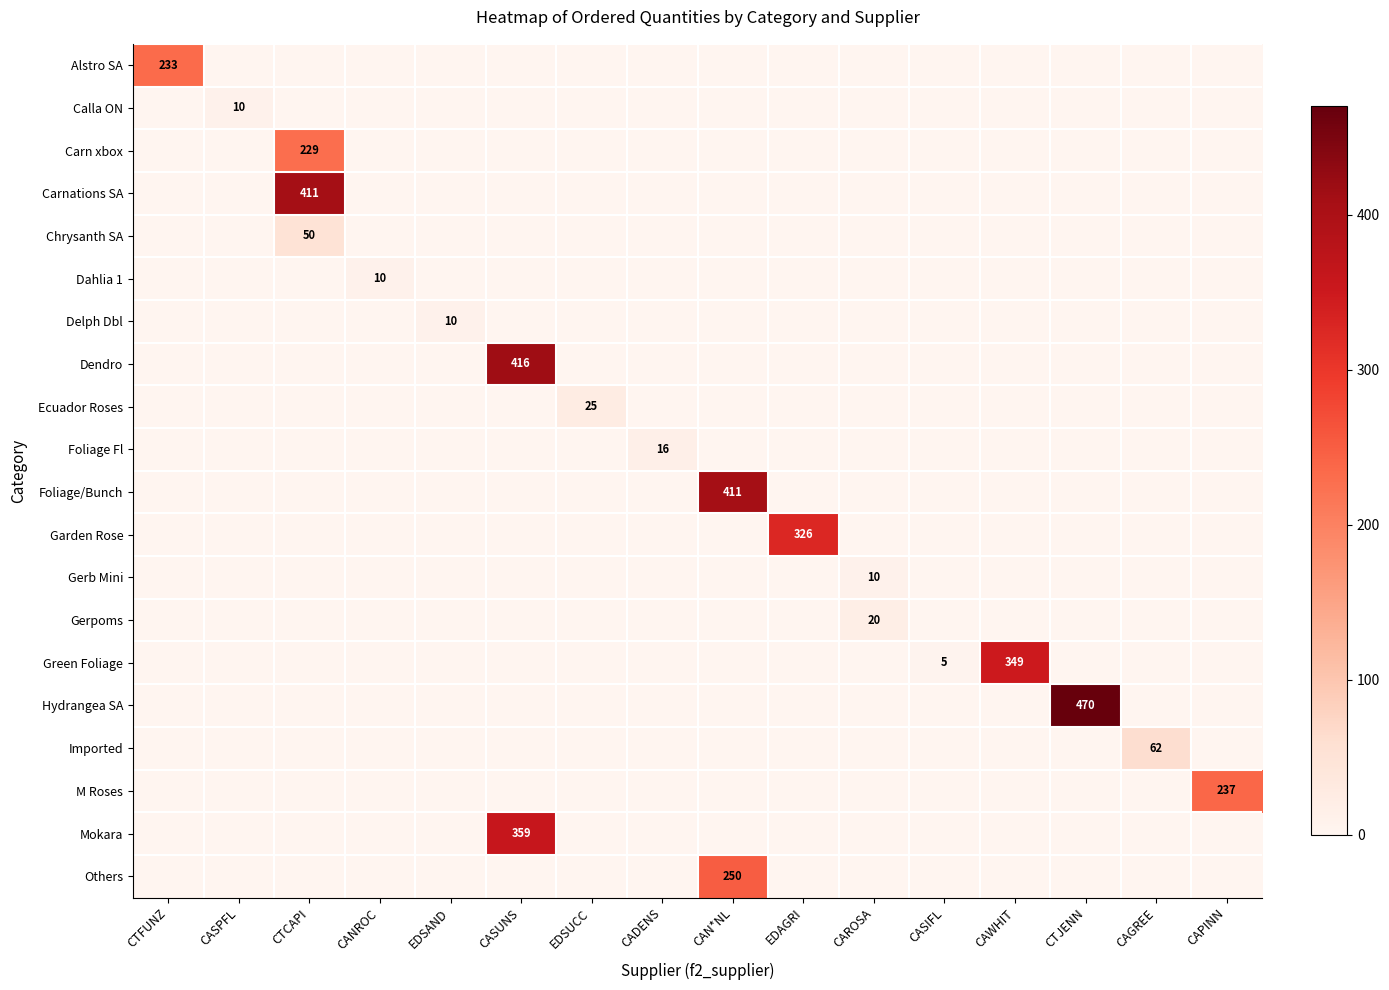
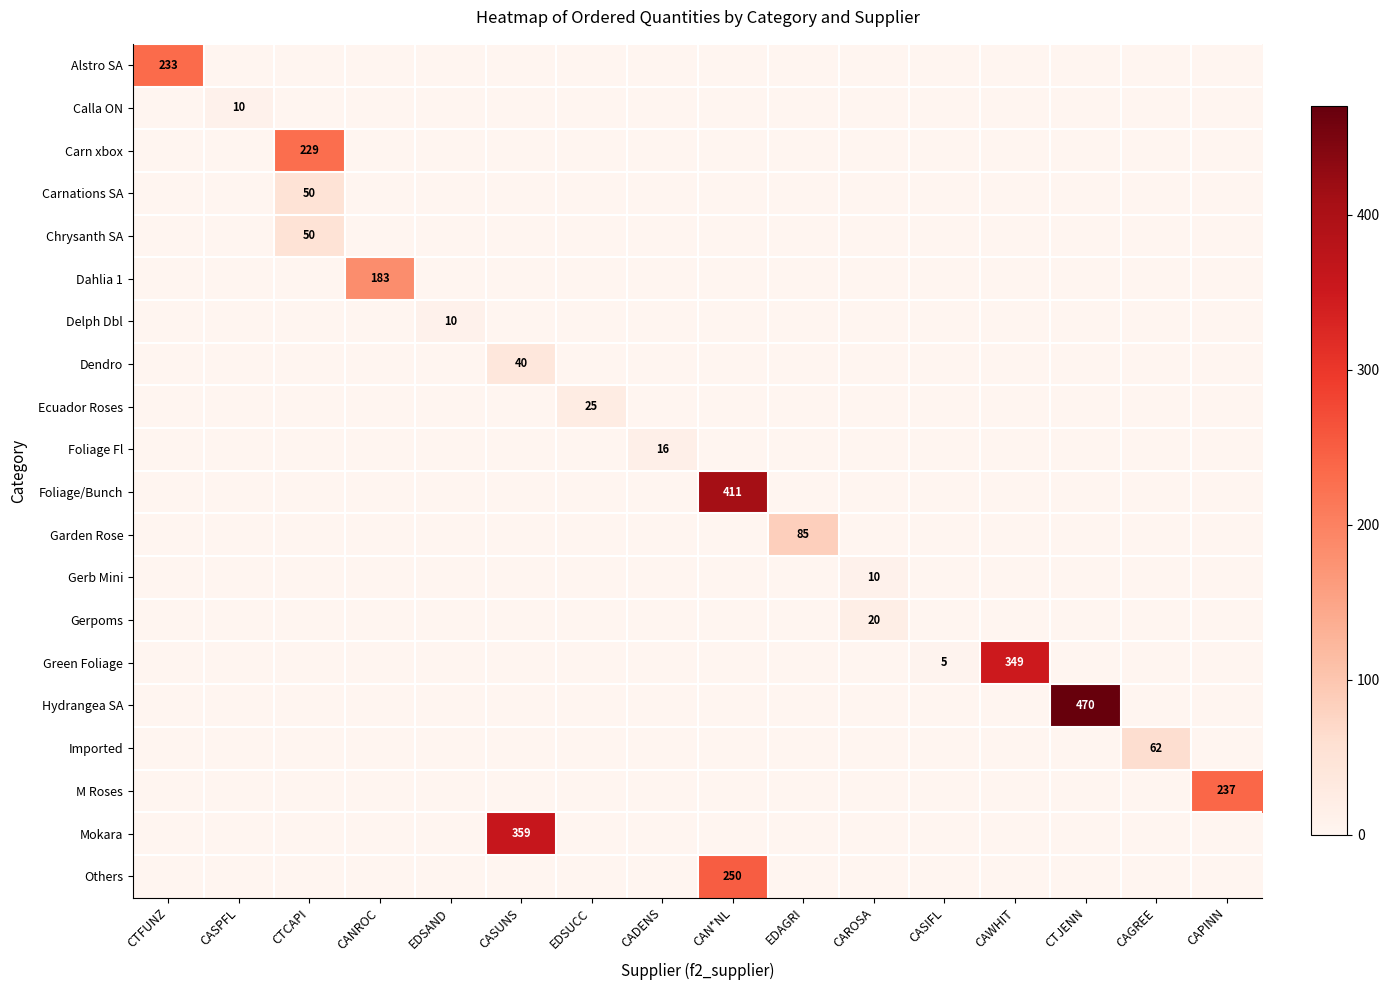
  {
    "Alstro SA": {
      "CTFUNZ": 233
    },
    "Calla ON": {
      "CASPFL": 10
    },
    "Carn xbox": {
      "CTCAPI": 229
    },
    "Carnations SA": {
-     "CTCAPI": 411
+     "CTCAPI": 50
    },
    "Chrysanth SA": {
      "CTCAPI": 50
    },
    "Dahlia 1": {
-     "CANROC": 10
+     "CANROC": 183
    },
    "Delph Dbl": {
      "EDSAND": 10
    },
    "Dendro": {
-     "CASUNS": 416
+     "CASUNS": 40
    },
    "Ecuador Roses": {
      "EDSUCC": 25
    },
    "Foliage Fl": {
      "CADENS": 16
    },
    "Foliage/Bunch": {
      "CAN*NL": 411
    },
    "Garden Rose": {
-     "EDAGRI": 326
+     "EDAGRI": 85
    },
    "Gerb Mini": {
      "CAROSA": 10
    },
    "Gerpoms": {
      "CAROSA": 20
    },
    "Green Foliage": {
      "CASIFL": 5,
      "CAWHIT": 349
    },
    "Hydrangea SA": {
      "CTJENN": 470
    },
    "Imported": {
      "CAGREE": 62
    },
    "M Roses": {
      "CAPINN": 237
    },
    "Mokara": {
      "CASUNS": 359
    },
    "Others": {
      "CAN*NL": 250
    }
  }
